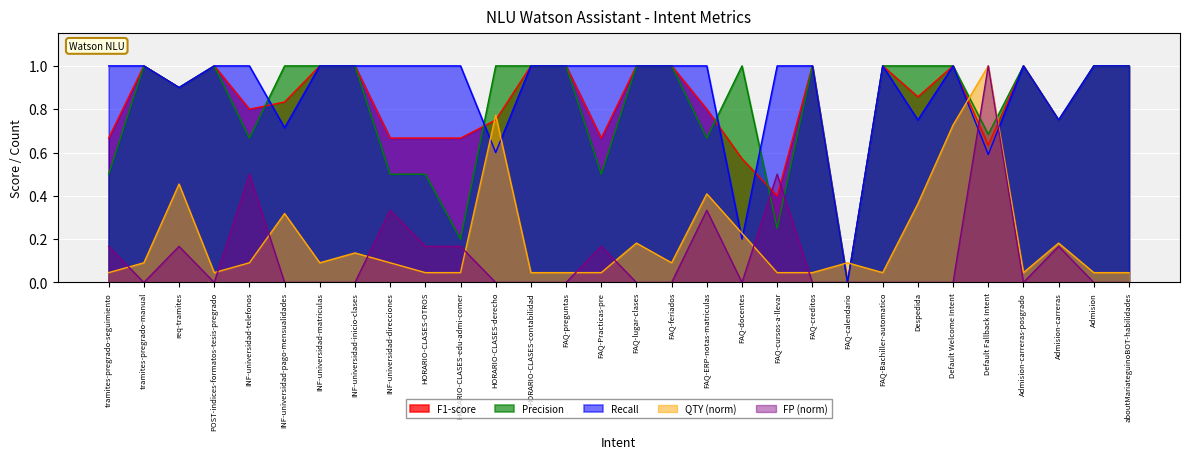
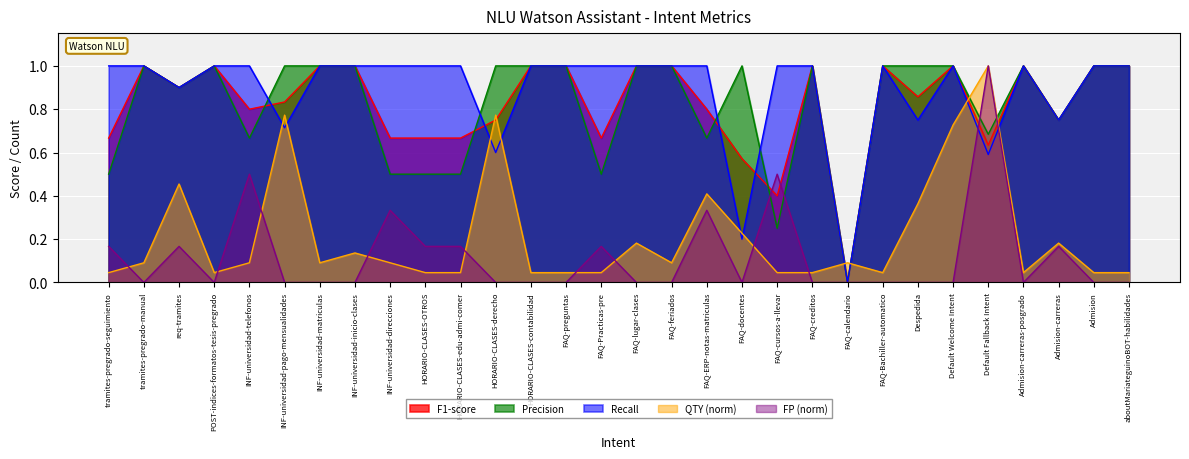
  {
    "F1-score": {
      "tramites-pregrado-seguimiento": 0.67,
      "INF-universidad-telefonos": 0.80,
      "INF-universidad-pago-mensualidades": 0.83,
      "INF-universidad-direcciones": 0.67,
      "HORARIO-CLASES-OTROS": 0.67,
      "HORARIO-CLASES-edu-admi-comer": 0.67,
      "HORARIO-CLASES-derecho": 0.75,
      "FAQ-Practicas-pre": 0.67,
      "FAQ-ERP-notas-matriculas": 0.80,
      "FAQ-docentes": 0.57,
      "FAQ-cursos-a-llevar": 0.40,
      "Despedida": 0.86,
      "Default Fallback Intent": 0.63
    },
    "Precision": {
      "tramites-pregrado-seguimiento": 0.5,
      "INF-universidad-telefonos": 0.67,
      "INF-universidad-pago-mensualidades": 1.0,
      "INF-universidad-direcciones": 0.5,
      "HORARIO-CLASES-OTROS": 0.5,
-     "HORARIO-CLASES-edu-admi-comer": 0.2,
+     "HORARIO-CLASES-edu-admi-comer": 0.5,
      "HORARIO-CLASES-derecho": 1.0,
      "FAQ-Practicas-pre": 0.5,
      "FAQ-ERP-notas-matriculas": 0.67,
      "FAQ-docentes": 1.0,
      "FAQ-cursos-a-llevar": 0.25,
      "Despedida": 1.0,
      "Default Fallback Intent": 0.68
    },
    "Recall": {
      "tramites-pregrado-seguimiento": 1.00,
      "INF-universidad-telefonos": 1.00,
      "INF-universidad-pago-mensualidades": 0.71,
      "INF-universidad-direcciones": 1.00,
      "HORARIO-CLASES-OTROS": 1.00,
      "HORARIO-CLASES-edu-admi-comer": 1.00,
      "HORARIO-CLASES-derecho": 0.60,
      "FAQ-Practicas-pre": 1.00,
      "FAQ-ERP-notas-matriculas": 1.00,
      "FAQ-docentes": 0.20,
      "FAQ-cursos-a-llevar": 1.00,
      "Despedida": 0.75,
      "Default Fallback Intent": 0.59
    },
    "QTY (norm)": {
      "tramites-pregrado-seguimiento": 0.05,
      "tramites-pregrado-manual": 0.09,
      "req-tramites": 0.45,
      "POST-indices-formatos-tesis-pregrado": 0.05,
      "INF-universidad-telefonos": 0.09,
-     "INF-universidad-pago-mensualidades": 0.32,
+     "INF-universidad-pago-mensualidades": 0.77,
      "INF-universidad-matriculas": 0.09,
      "INF-universidad-inicio-clases": 0.14,
      "INF-universidad-direcciones": 0.09,
      "HORARIO-CLASES-OTROS": 0.05,
      "HORARIO-CLASES-edu-admi-comer": 0.05,
      "HORARIO-CLASES-derecho": 0.77,
      "HORARIO-CLASES-contabilidad": 0.05,
      "FAQ-preguntas": 0.05,
      "FAQ-Practicas-pre": 0.05,
      "FAQ-lugar-clases": 0.18,
      "FAQ-feriados": 0.09,
      "FAQ-ERP-notas-matriculas": 0.41,
      "FAQ-docentes": 0.23,
      "FAQ-cursos-a-llevar": 0.05,
      "FAQ-creditos": 0.05,
      "FAQ-calendario": 0.09,
      "FAQ-Bachiller-automatico": 0.05,
      "Despedida": 0.36,
      "Default Welcome Intent": 0.73,
      "Admision-carreras-posgrado": 0.05,
      "Admision-carreras": 0.18,
      "Admision": 0.05,
      "aboutMariateguinoBOT-habilidades": 0.05
    },
    "FP (norm)": {
      "tramites-pregrado-seguimiento": 0.17,
      "tramites-pregrado-manual": 0.00,
      "req-tramites": 0.17,
      "POST-indices-formatos-tesis-pregrado": 0.00,
      "INF-universidad-telefonos": 0.50,
      "INF-universidad-pago-mensualidades": 0.00,
      "INF-universidad-matriculas": 0.00,
      "INF-universidad-inicio-clases": 0.00,
      "INF-universidad-direcciones": 0.33,
      "HORARIO-CLASES-OTROS": 0.17,
      "HORARIO-CLASES-edu-admi-comer": 0.17,
      "HORARIO-CLASES-derecho": 0.00,
      "HORARIO-CLASES-contabilidad": 0.00,
      "FAQ-preguntas": 0.00,
      "FAQ-Practicas-pre": 0.17,
      "FAQ-lugar-clases": 0.00,
      "FAQ-feriados": 0.00,
      "FAQ-ERP-notas-matriculas": 0.33,
      "FAQ-docentes": 0.00,
      "FAQ-cursos-a-llevar": 0.50,
      "FAQ-creditos": 0.00,
      "FAQ-Bachiller-automatico": 0.00,
      "Despedida": 0.00,
      "Default Welcome Intent": 0.00,
      "Admision-carreras-posgrado": 0.00,
      "Admision-carreras": 0.17,
      "Admision": 0.00,
      "aboutMariateguinoBOT-habilidades": 0.00
    }
  }
